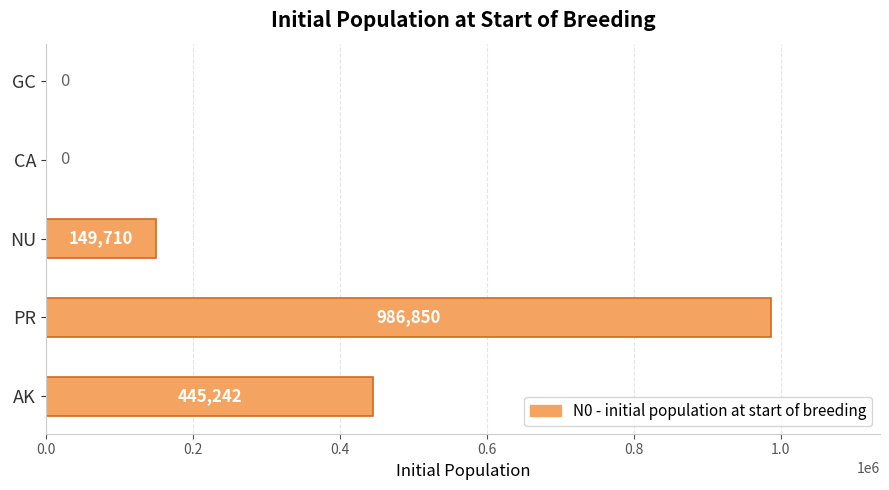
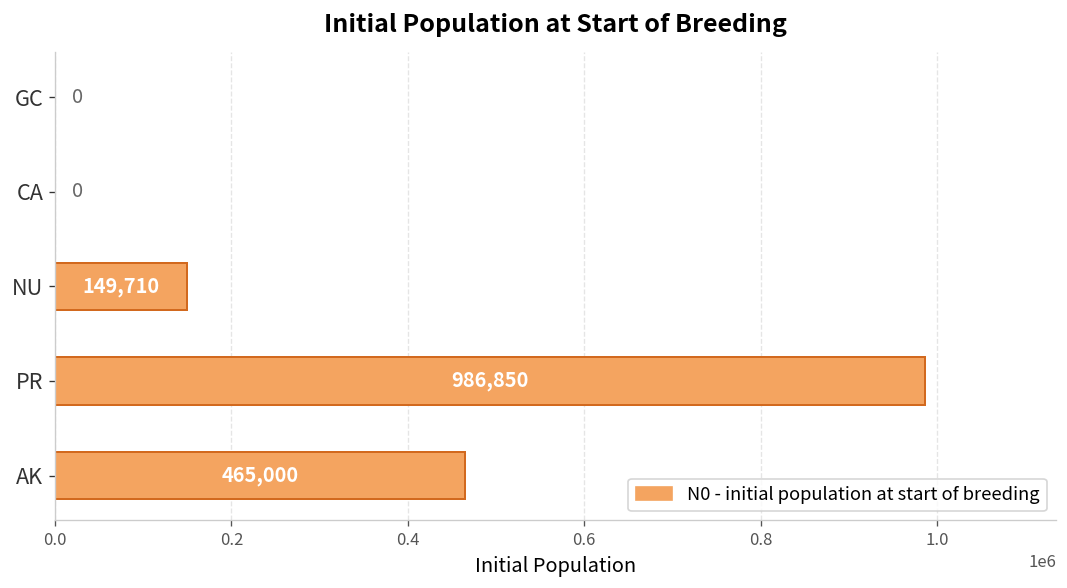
  {
    "GC": "0",
    "CA": "0",
    "NU": "149,710",
    "PR": "986,850",
-   "AK": "445,242"
+   "AK": "465,000"
  }
